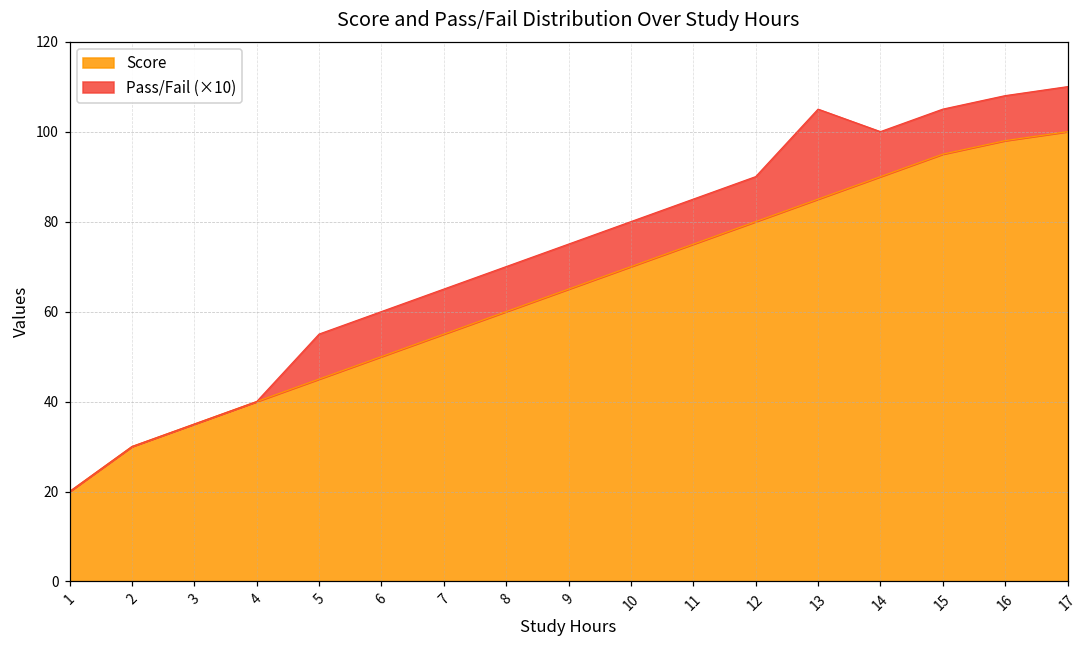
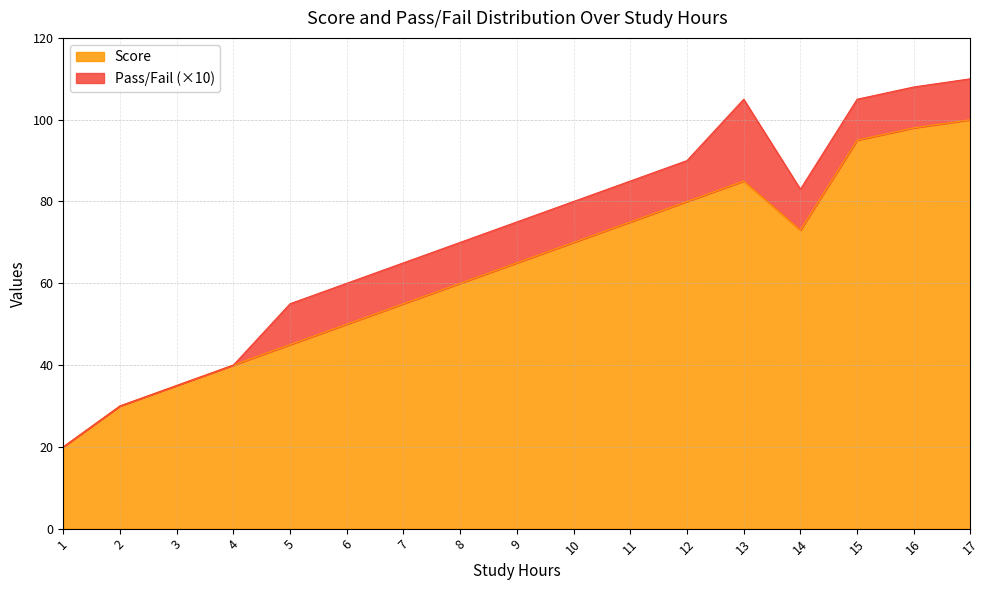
  {
    "Score": {
      "5": 45,
      "6": 50,
      "7": 55,
      "8": 60,
      "9": 65,
      "10": 70,
      "11": 75,
      "12": 80,
      "13": 85,
-     "14": 90,
+     "14": 73,
      "15": 95,
      "16": 98,
      "17": 100
    },
    "Pass/Fail (×10)": {
      "5": 10,
      "6": 10,
      "7": 10,
      "8": 10,
      "9": 10,
      "10": 10,
      "11": 10,
      "12": 10,
      "13": 20,
      "14": 10,
      "15": 10,
      "16": 10,
      "17": 10
    }
  }
